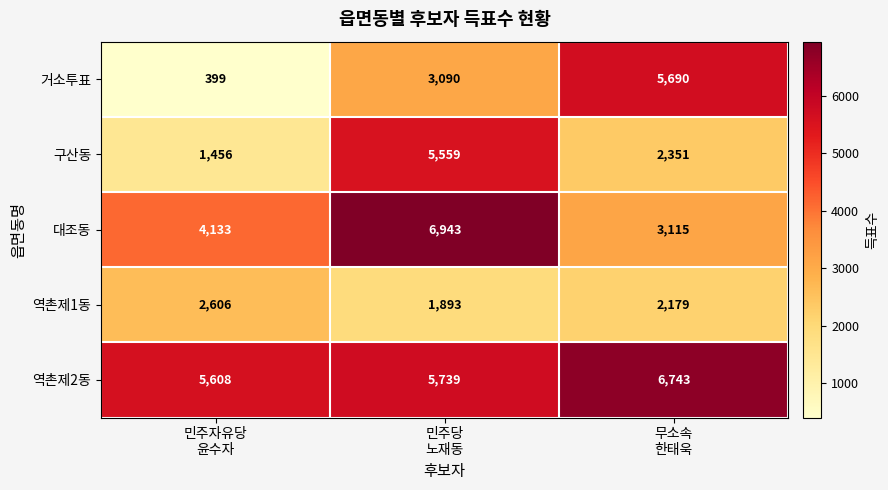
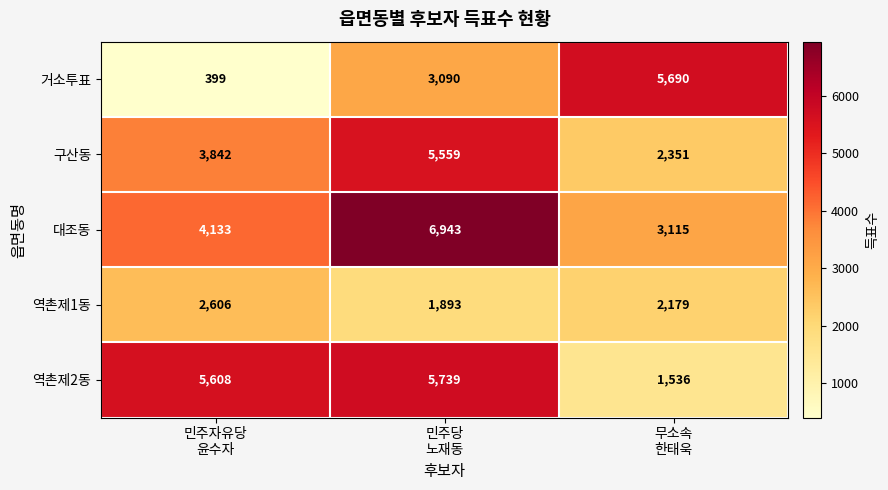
  {
    "거소투표": {
      "민주자유당 윤수자": "399",
      "민주당 노재동": "3,090",
      "무소속 한태욱": "5,690"
    },
    "구산동": {
-     "민주자유당 윤수자": "1,456",
+     "민주자유당 윤수자": "3,842",
      "민주당 노재동": "5,559",
      "무소속 한태욱": "2,351"
    },
    "대조동": {
      "민주자유당 윤수자": "4,133",
      "민주당 노재동": "6,943",
      "무소속 한태욱": "3,115"
    },
    "역촌제1동": {
      "민주자유당 윤수자": "2,606",
      "민주당 노재동": "1,893",
      "무소속 한태욱": "2,179"
    },
    "역촌제2동": {
      "민주자유당 윤수자": "5,608",
      "민주당 노재동": "5,739",
-     "무소속 한태욱": "6,743"
+     "무소속 한태욱": "1,536"
    }
  }
